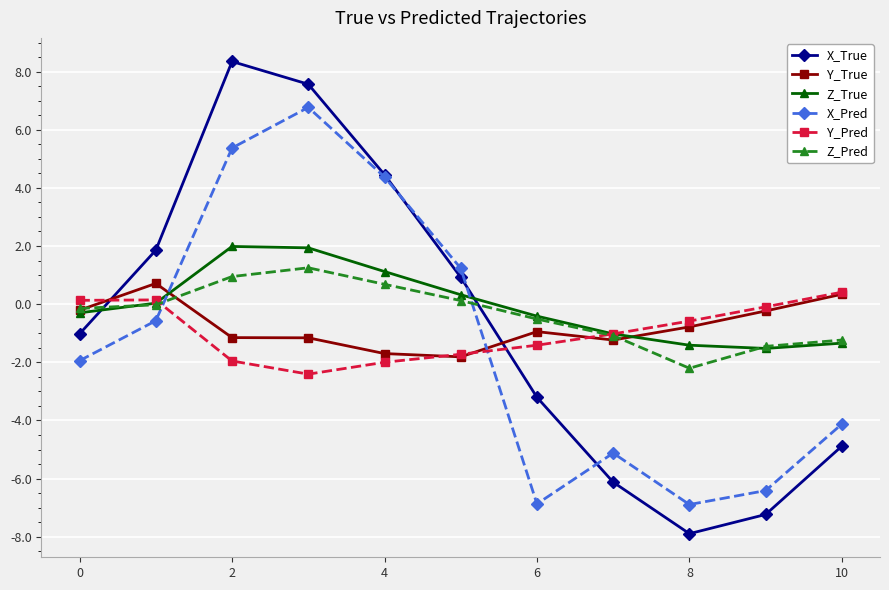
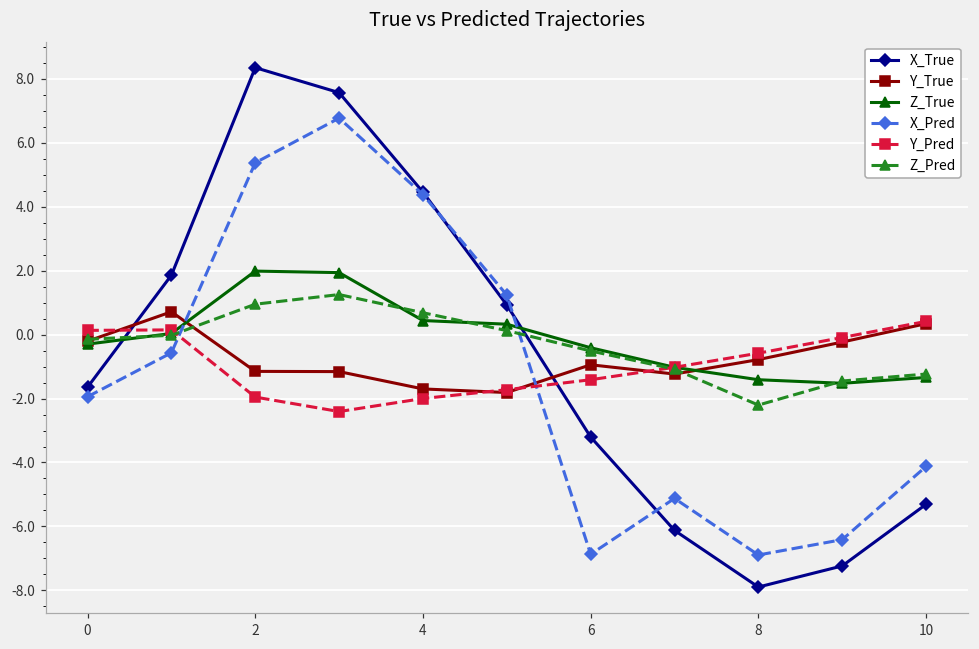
  {
    "X_True": {
-     "0": -1.0,
+     "0": -1.6,
      "2": 8.3,
      "6": -3.2,
      "8": -7.9,
-     "10": -4.9
+     "10": -5.3
    },
    "Y_True": {
      "2": -1.2,
      "4": -1.7,
      "6": -0.9,
      "8": -0.8
    },
    "Z_True": {
      "0": -0.3,
      "2": 2.0,
-     "4": 1.1,
+     "4": 0.4,
      "6": -0.4,
      "8": -1.4,
      "10": -1.3
    },
    "X_Pred": {
      "0": -1.9,
      "2": 5.4,
      "6": -6.9,
      "8": -6.9,
      "10": -4.1
    },
    "Y_Pred": {
      "0": 0.1,
      "2": -2.0,
      "4": -2.0,
      "6": -1.4,
      "8": -0.6
    },
    "Z_Pred": {
      "2": 0.9,
      "4": 0.7,
      "6": -0.5,
      "8": -2.2,
      "10": -1.2
    }
  }
